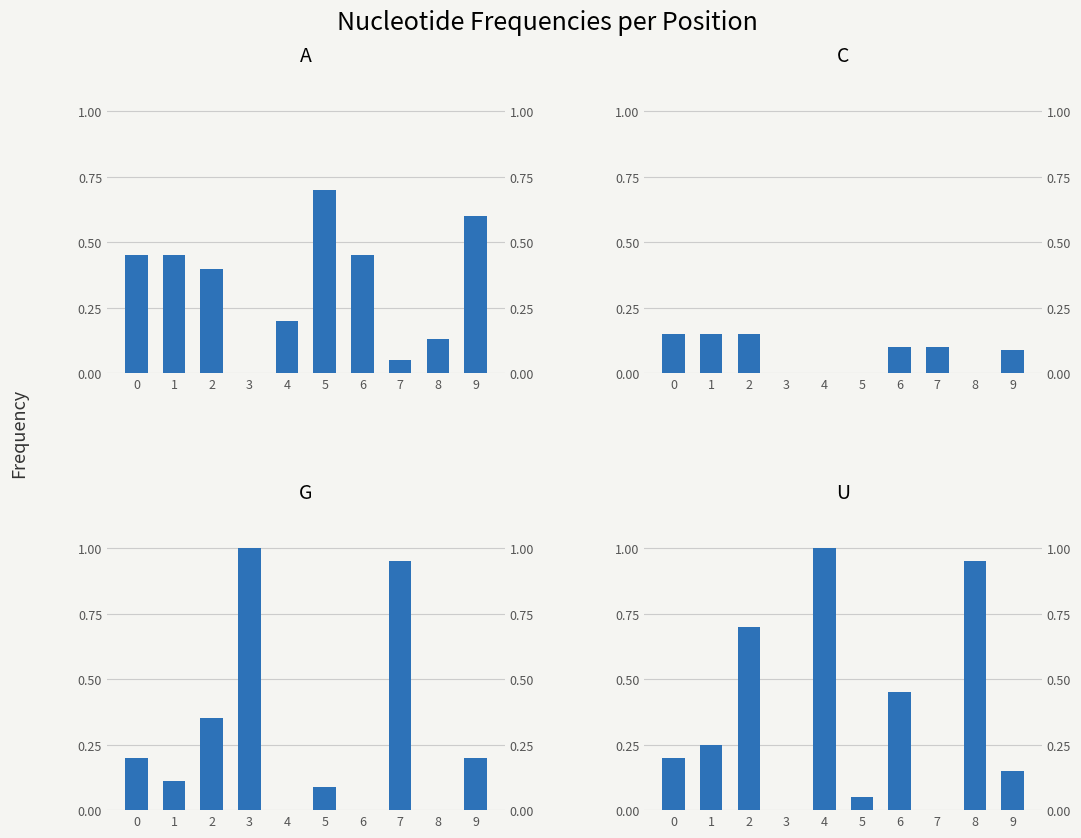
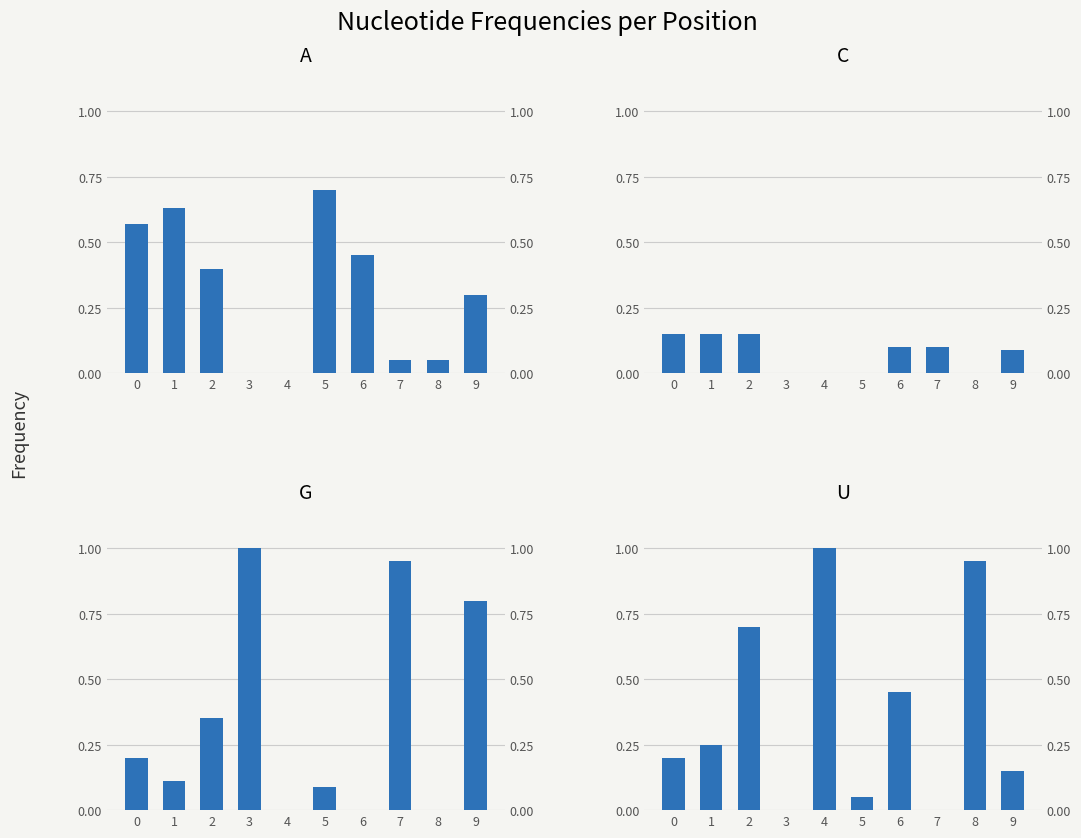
  {
    "A": {
-     "0": 0.45,
-     "1": 0.45,
+     "0": 0.57,
+     "1": 0.63,
      "2": 0.40,
      "3": 0.00,
-     "4": 0.2,
+     "4": 0.0,
      "5": 0.70,
      "6": 0.45,
      "7": 0.05,
-     "8": 0.13,
-     "9": 0.6
+     "8": 0.05,
+     "9": 0.3
    },
    "C": {
      "0": 0.15,
      "1": 0.15,
      "2": 0.15,
      "3": 0.00,
      "4": 0.00,
      "5": 0.00,
      "6": 0.10,
      "7": 0.10,
      "8": 0.00,
      "9": 0.09
    },
    "G": {
      "0": 0.2,
      "1": 0.11,
      "2": 0.35,
      "3": 1.0,
      "4": 0.0,
      "5": 0.09,
      "6": 0.0,
      "7": 0.95,
      "8": 0.0,
-     "9": 0.2
+     "9": 0.8
    },
    "U": {
      "0": 0.20,
      "1": 0.25,
      "2": 0.70,
      "3": 0.00,
      "4": 1.00,
      "5": 0.05,
      "6": 0.45,
      "7": 0.00,
      "8": 0.95,
      "9": 0.15
    }
  }
